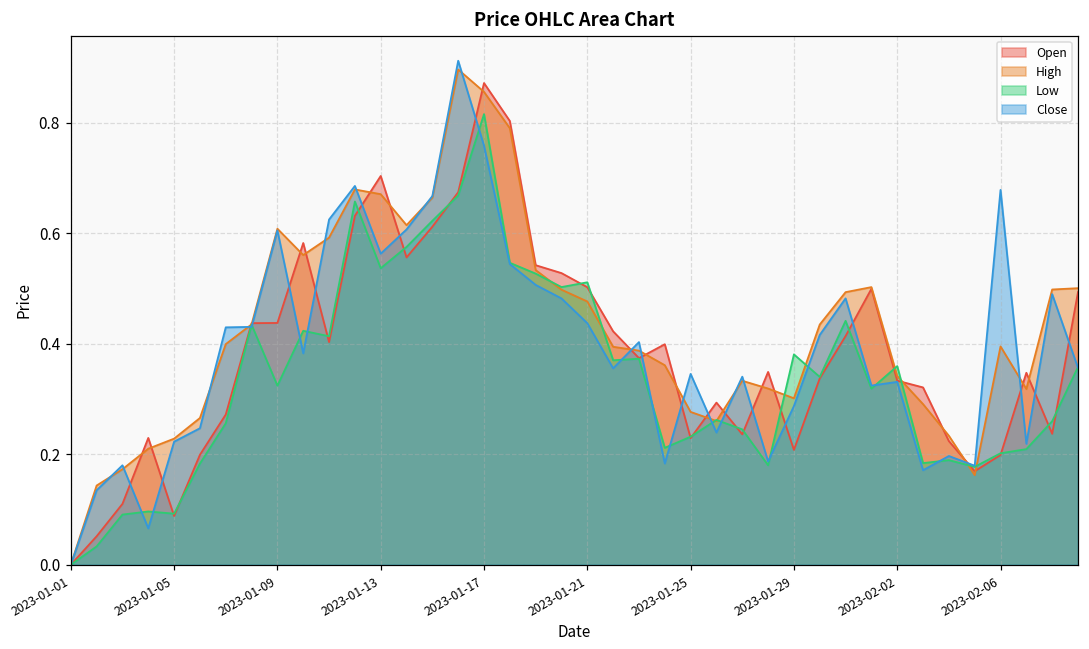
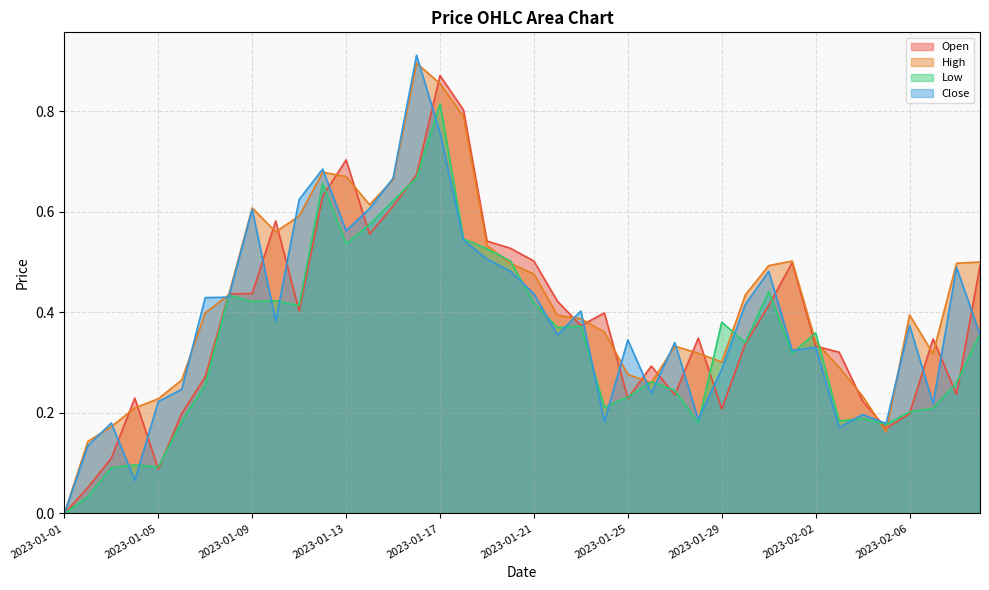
  {
    "Low": {
-     "2023-01-09": 0.32,
+     "2023-01-09": 0.42,
      "2023-01-13": 0.54,
      "2023-01-17": 0.82,
-     "2023-01-21": 0.51,
+     "2023-01-21": 0.42,
      "2023-01-29": 0.38,
      "2023-02-02": 0.36
    },
    "Close": {
      "2023-01-05": 0.22,
      "2023-01-13": 0.56,
      "2023-01-17": 0.76,
      "2023-01-21": 0.44,
      "2023-01-25": 0.35,
      "2023-01-29": 0.29,
-     "2023-02-06": 0.68
+     "2023-02-06": 0.37
    }
  }
